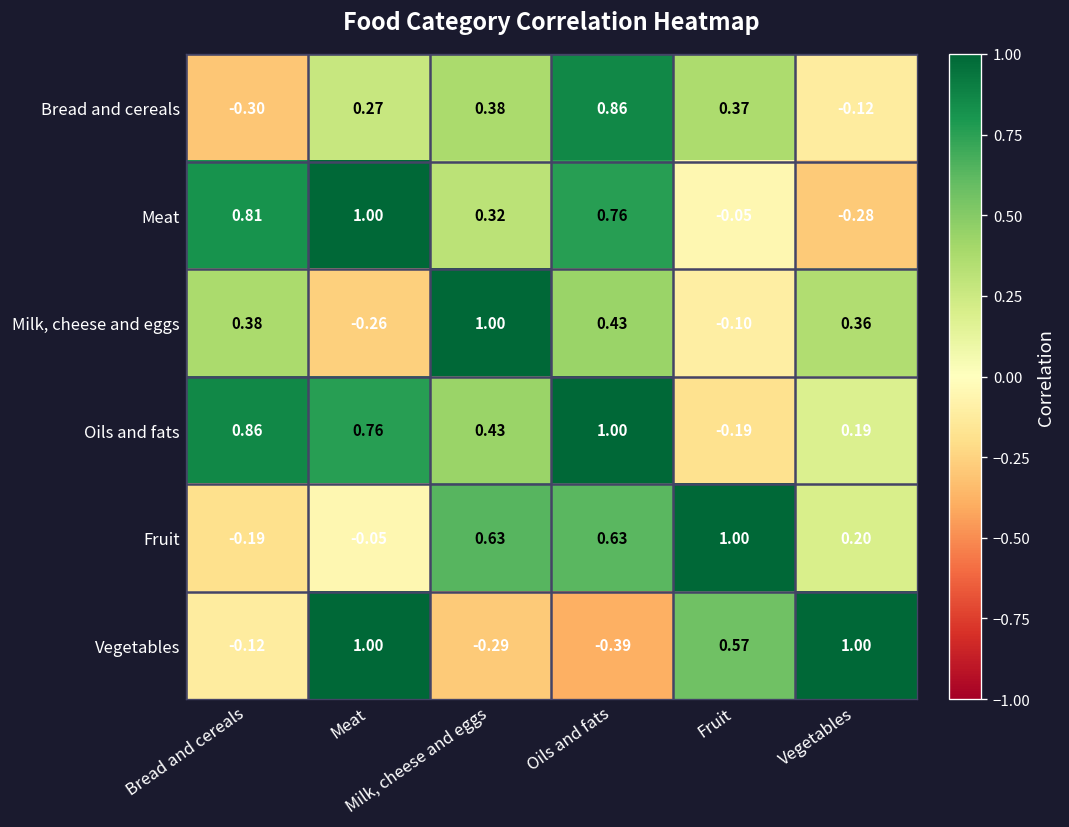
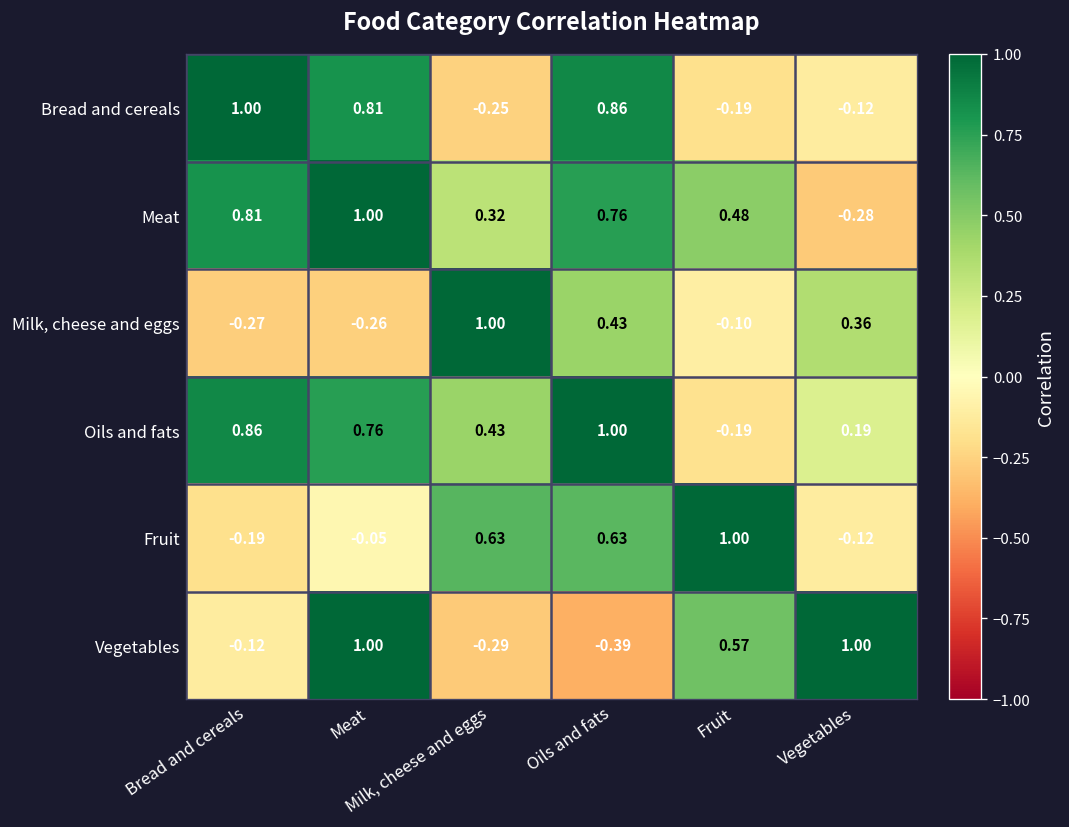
  {
    "Bread and cereals": {
-     "Bread and cereals": -0.30,
-     "Meat": 0.27,
-     "Milk, cheese and eggs": 0.38,
+     "Bread and cereals": 1.00,
+     "Meat": 0.81,
+     "Milk, cheese and eggs": -0.25,
      "Oils and fats": 0.86,
-     "Fruit": 0.37,
+     "Fruit": -0.19,
      "Vegetables": -0.12
    },
    "Meat": {
      "Bread and cereals": 0.81,
      "Meat": 1.00,
      "Milk, cheese and eggs": 0.32,
      "Oils and fats": 0.76,
-     "Fruit": -0.05,
+     "Fruit": 0.48,
      "Vegetables": -0.28
    },
    "Milk, cheese and eggs": {
-     "Bread and cereals": 0.38,
+     "Bread and cereals": -0.27,
      "Meat": -0.26,
      "Milk, cheese and eggs": 1.00,
      "Oils and fats": 0.43,
      "Fruit": -0.10,
      "Vegetables": 0.36
    },
    "Oils and fats": {
      "Bread and cereals": 0.86,
      "Meat": 0.76,
      "Milk, cheese and eggs": 0.43,
      "Oils and fats": 1.00,
      "Fruit": -0.19,
      "Vegetables": 0.19
    },
    "Fruit": {
      "Bread and cereals": -0.19,
      "Meat": -0.05,
      "Milk, cheese and eggs": 0.63,
      "Oils and fats": 0.63,
      "Fruit": 1.00,
-     "Vegetables": 0.20
+     "Vegetables": -0.12
    },
    "Vegetables": {
      "Bread and cereals": -0.12,
      "Meat": 1.00,
      "Milk, cheese and eggs": -0.29,
      "Oils and fats": -0.39,
      "Fruit": 0.57,
      "Vegetables": 1.00
    }
  }
